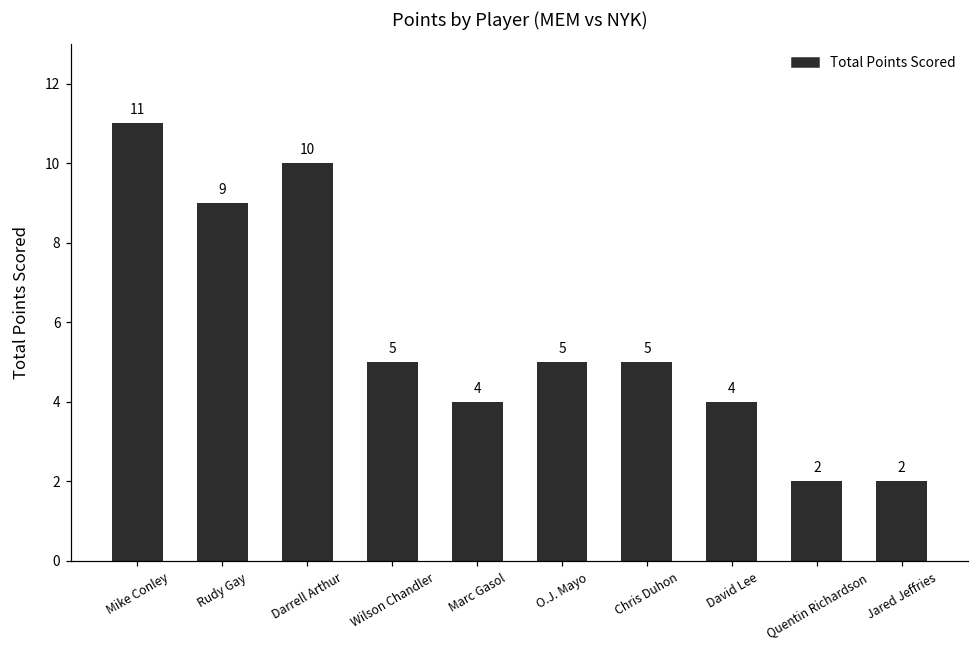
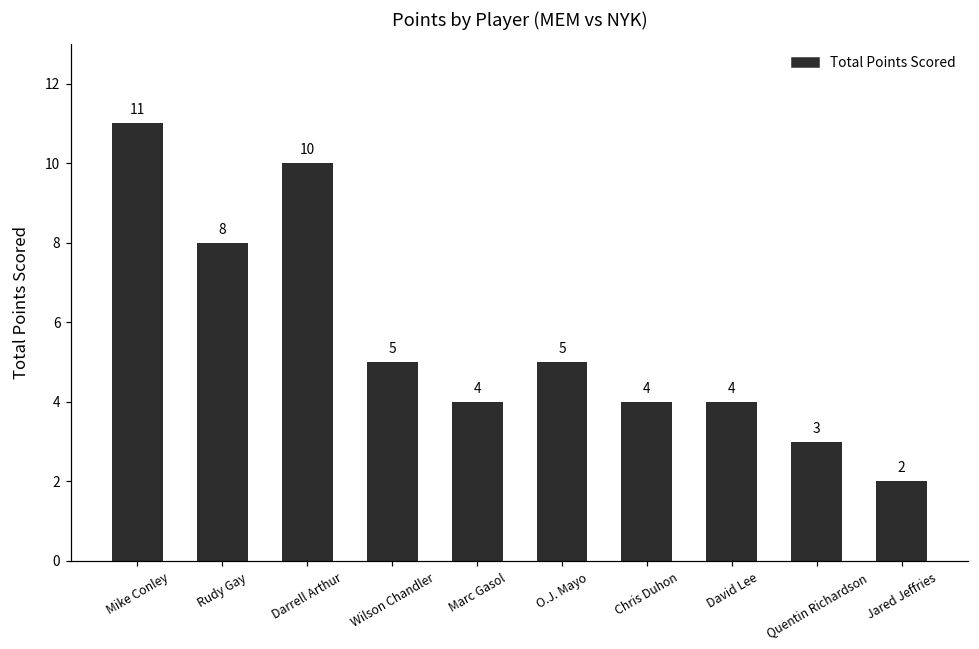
  {
    "Mike Conley": 11,
-   "Rudy Gay": 9,
+   "Rudy Gay": 8,
    "Darrell Arthur": 10,
    "Wilson Chandler": 5,
    "Marc Gasol": 4,
    "O.J. Mayo": 5,
-   "Chris Duhon": 5,
+   "Chris Duhon": 4,
    "David Lee": 4,
-   "Quentin Richardson": 2,
+   "Quentin Richardson": 3,
    "Jared Jeffries": 2
  }
